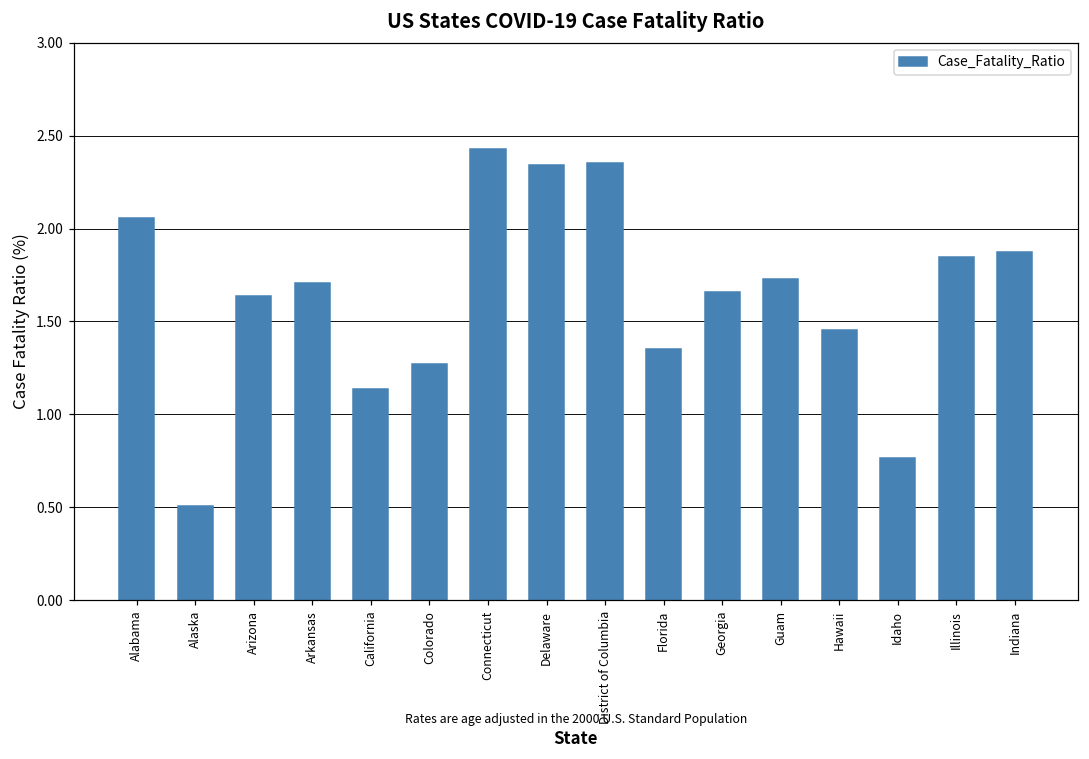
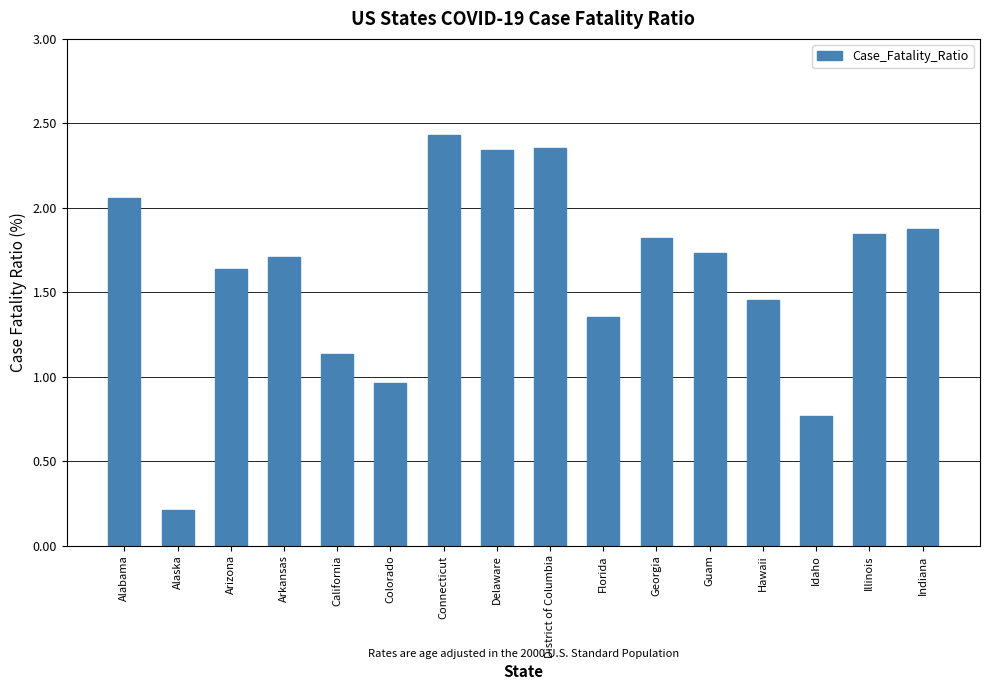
  {
    "Alabama": 2.06,
-   "Alaska": 0.51,
+   "Alaska": 0.21,
    "Arizona": 1.64,
    "Arkansas": 1.71,
    "California": 1.14,
-   "Colorado": 1.27,
+   "Colorado": 0.96,
    "Connecticut": 2.43,
    "Delaware": 2.34,
    "District of Columbia": 2.35,
    "Florida": 1.35,
-   "Georgia": 1.66,
+   "Georgia": 1.82,
    "Guam": 1.73,
    "Hawaii": 1.46,
    "Idaho": 0.76,
    "Illinois": 1.85,
    "Indiana": 1.87
  }
